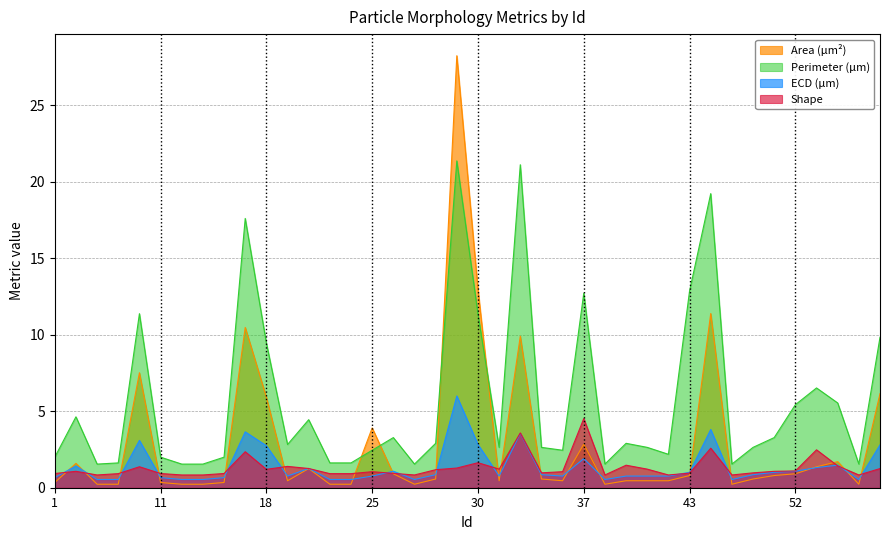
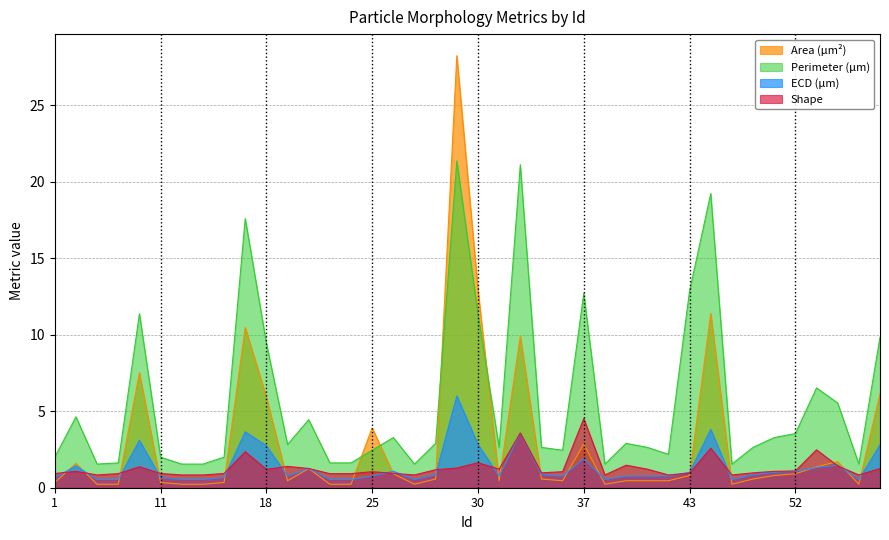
  {
    "Area (μm²)": {
      "25": 3.9,
      "30": 12.9,
      "52": 0.9
    },
    "Perimeter (μm)": {
      "25": 2.4,
      "30": 11.3,
      "43": 12.9,
-     "52": 5.4
+     "52": 3.5
    },
    "ECD (μm)": {
      "25": 0.8,
      "30": 2.8
    },
    "Shape": {
      "25": 1.0,
      "30": 1.6
    }
  }
